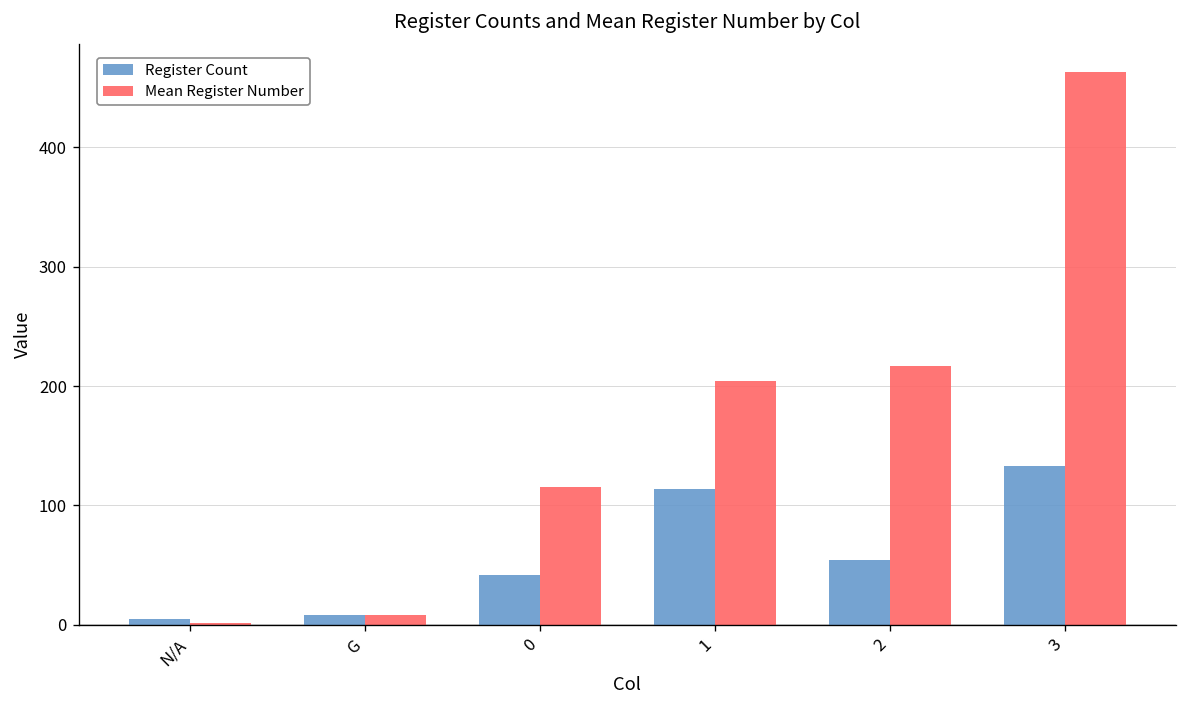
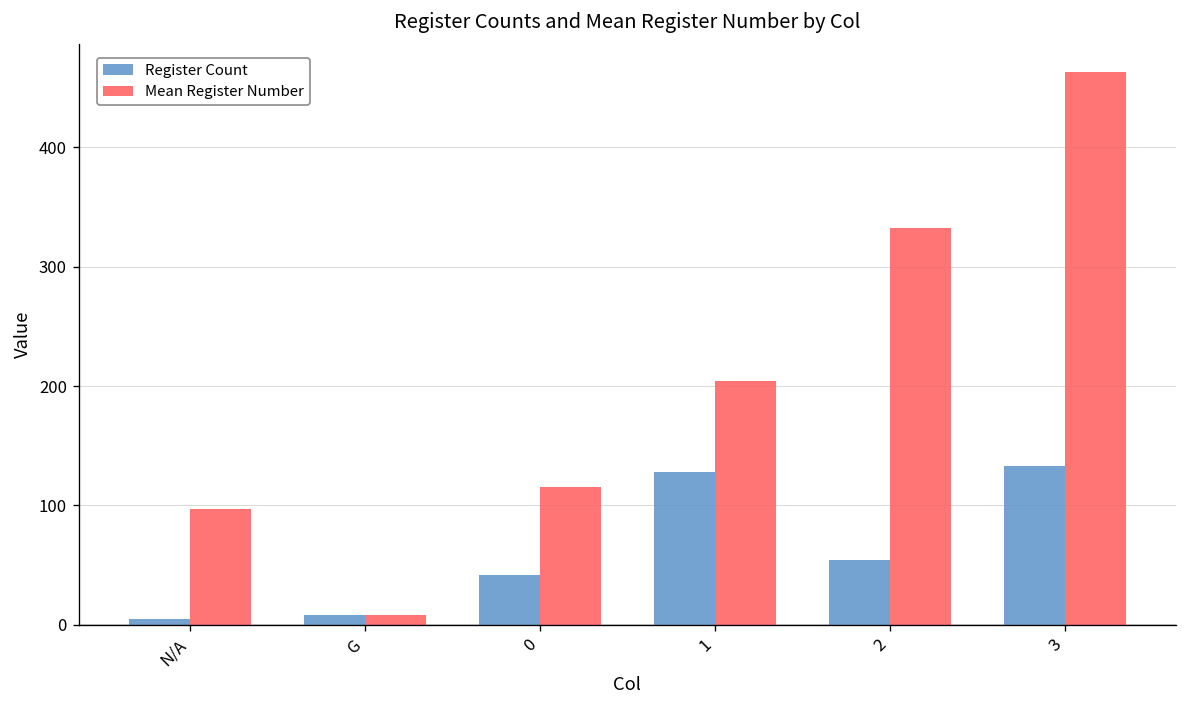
  {
    "Register Count": {
      "N/A": 10,
      "G": 10,
      "0": 40,
-     "1": 110,
+     "1": 130,
      "2": 50,
      "3": 130
    },
    "Mean Register Number": {
-     "N/A": 0,
+     "N/A": 100,
      "G": 10,
      "0": 120,
      "1": 200,
-     "2": 220,
+     "2": 330,
      "3": 460
    }
  }
